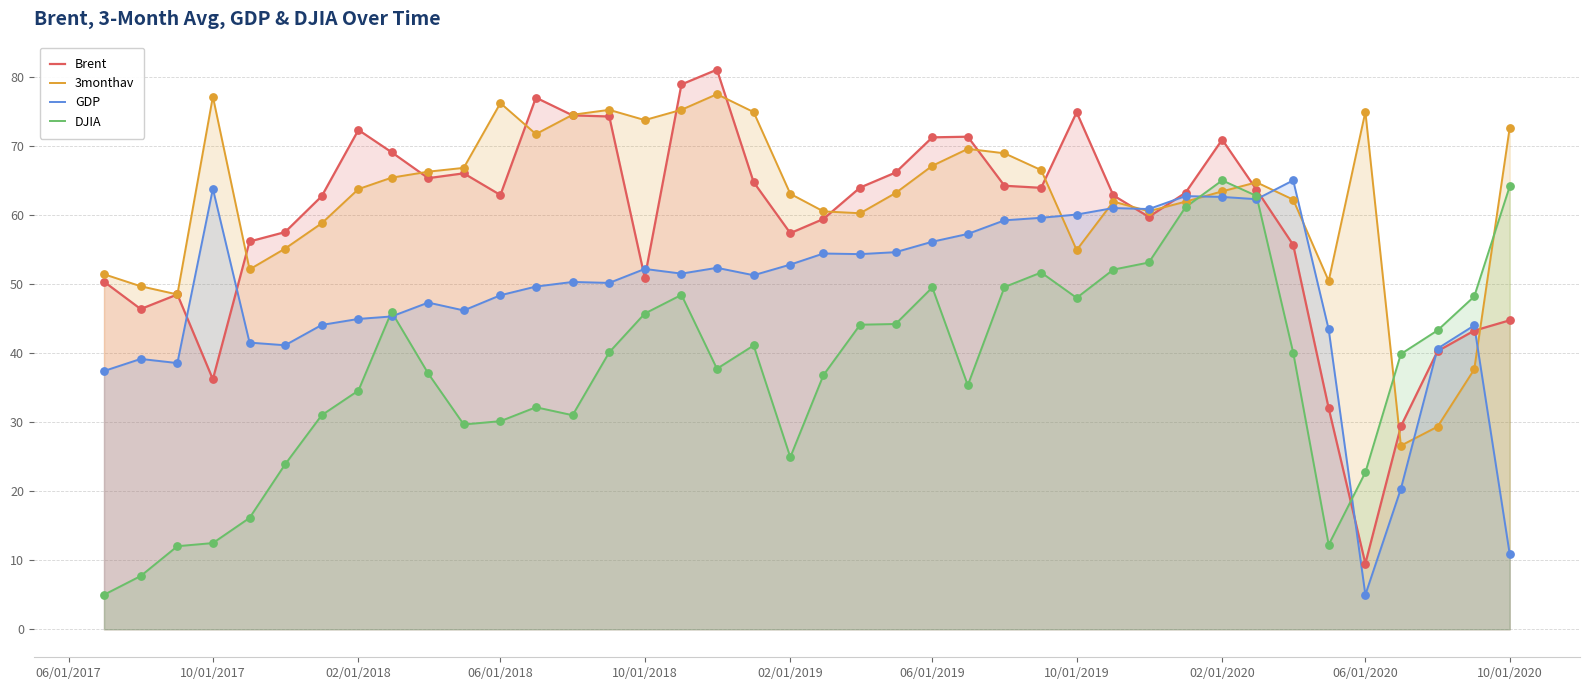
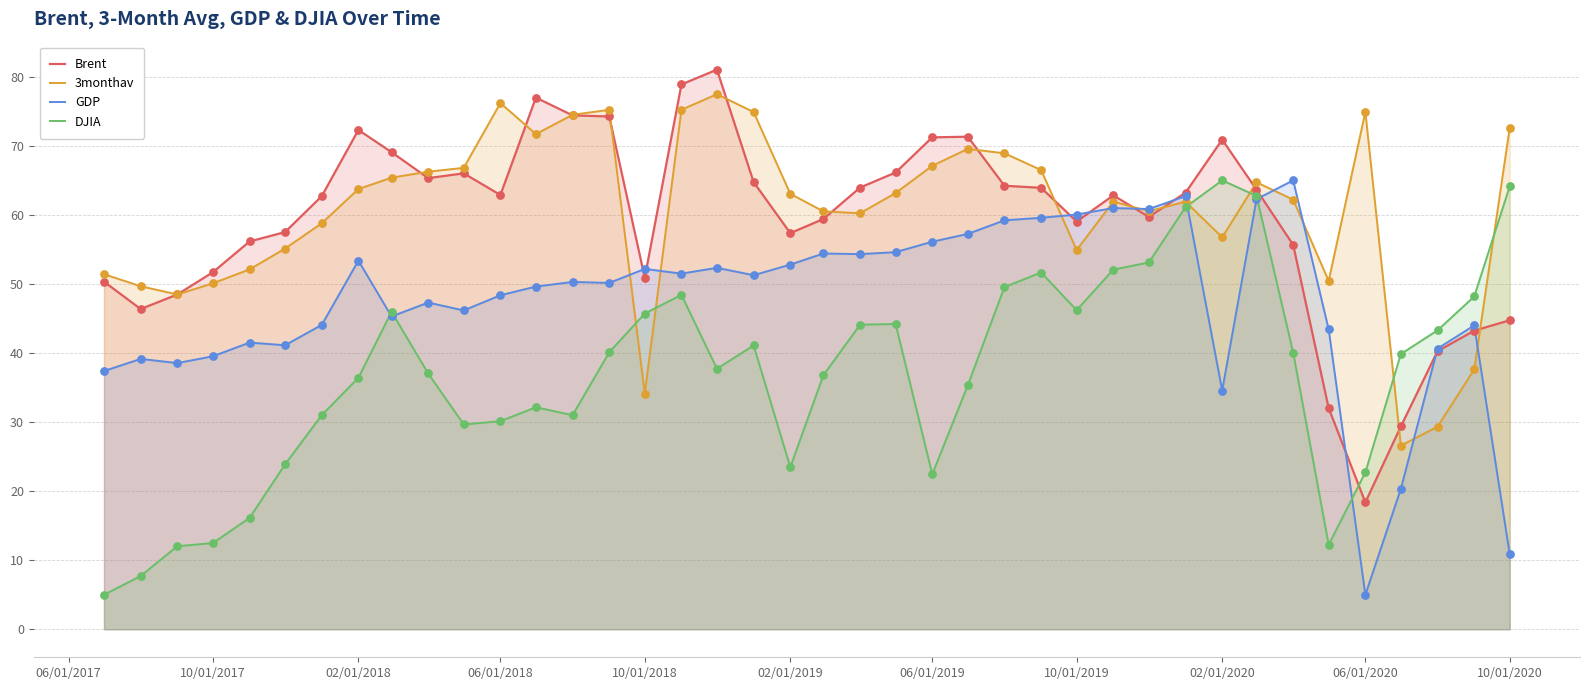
  {
    "Brent": {
-     "10/01/2017": 36,
+     "10/01/2017": 52,
      "02/01/2018": 72,
      "06/01/2018": 63,
      "10/01/2018": 51,
      "02/01/2019": 57,
      "06/01/2019": 71,
-     "10/01/2019": 75,
+     "10/01/2019": 59,
      "02/01/2020": 71,
-     "06/01/2020": 10,
+     "06/01/2020": 18,
      "10/01/2020": 45
    },
    "3monthav": {
-     "10/01/2017": 77,
+     "10/01/2017": 50,
      "02/01/2018": 64,
      "06/01/2018": 76,
-     "10/01/2018": 74,
+     "10/01/2018": 34,
      "02/01/2019": 63,
      "06/01/2019": 67,
      "10/01/2019": 55,
-     "02/01/2020": 63,
+     "02/01/2020": 57,
      "06/01/2020": 75,
      "10/01/2020": 73
    },
    "GDP": {
-     "10/01/2017": 64,
-     "02/01/2018": 45,
+     "10/01/2017": 40,
+     "02/01/2018": 53,
      "06/01/2018": 48,
      "10/01/2018": 52,
      "02/01/2019": 53,
      "06/01/2019": 56,
      "10/01/2019": 60,
-     "02/01/2020": 63,
+     "02/01/2020": 35,
      "06/01/2020": 5,
      "10/01/2020": 11
    },
    "DJIA": {
      "10/01/2017": 12,
-     "02/01/2018": 35,
+     "02/01/2018": 36,
      "06/01/2018": 30,
      "10/01/2018": 46,
-     "02/01/2019": 25,
-     "06/01/2019": 49,
-     "10/01/2019": 48,
+     "02/01/2019": 23,
+     "06/01/2019": 22,
+     "10/01/2019": 46,
      "02/01/2020": 65,
      "06/01/2020": 23,
      "10/01/2020": 64
    }
  }
